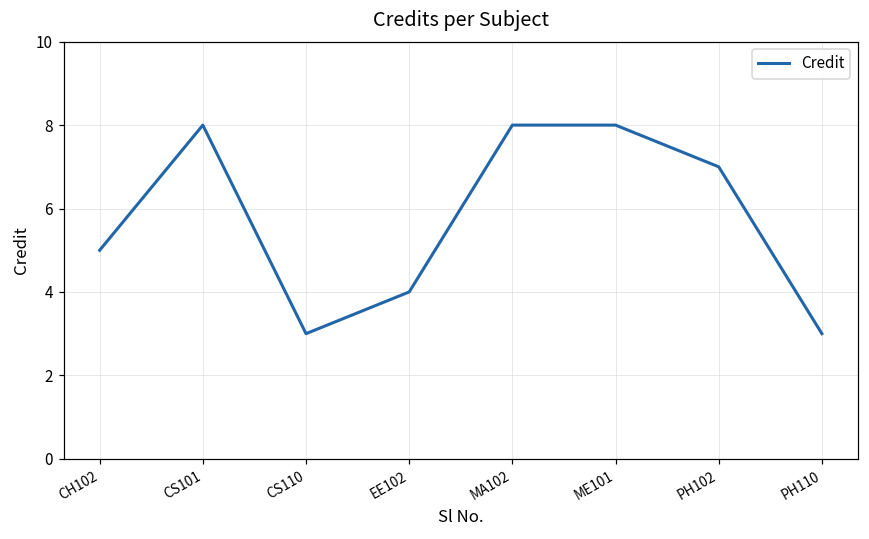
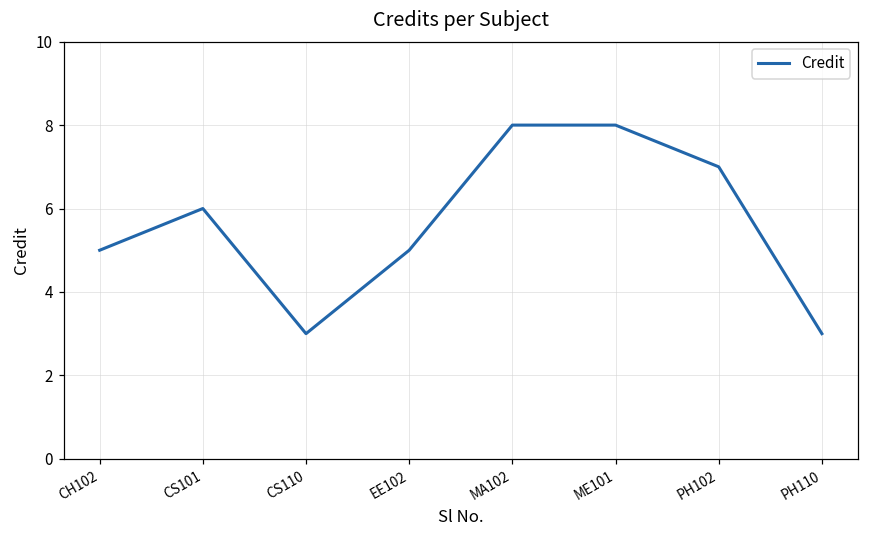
  {
    "CH102": 5,
-   "CS101": 8,
+   "CS101": 6,
    "CS110": 3,
-   "EE102": 4,
+   "EE102": 5,
    "MA102": 8,
    "ME101": 8,
    "PH102": 7,
    "PH110": 3
  }
